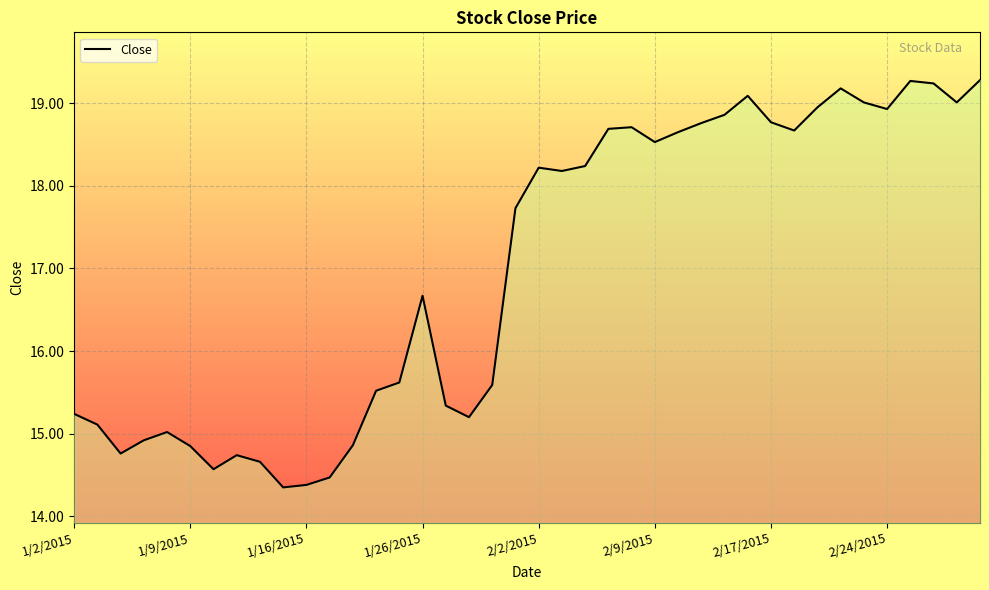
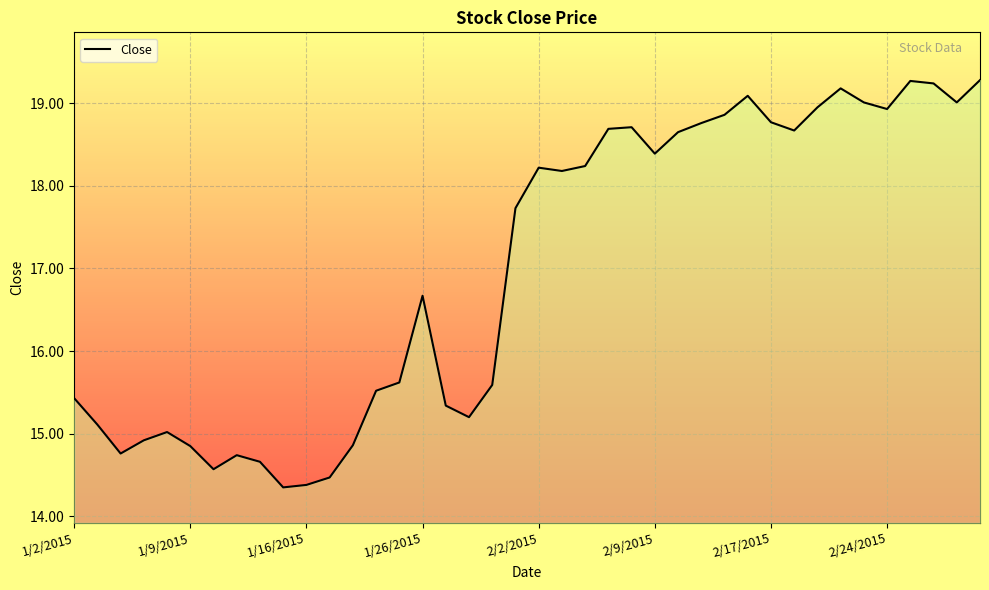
  {
-   "1/2/2015": 15.2,
+   "1/2/2015": 15.4,
    "1/9/2015": 14.9,
    "1/16/2015": 14.4,
    "1/26/2015": 16.7,
    "2/2/2015": 18.2,
-   "2/9/2015": 18.5,
+   "2/9/2015": 18.4,
    "2/17/2015": 18.8,
    "2/24/2015": 18.9
  }
